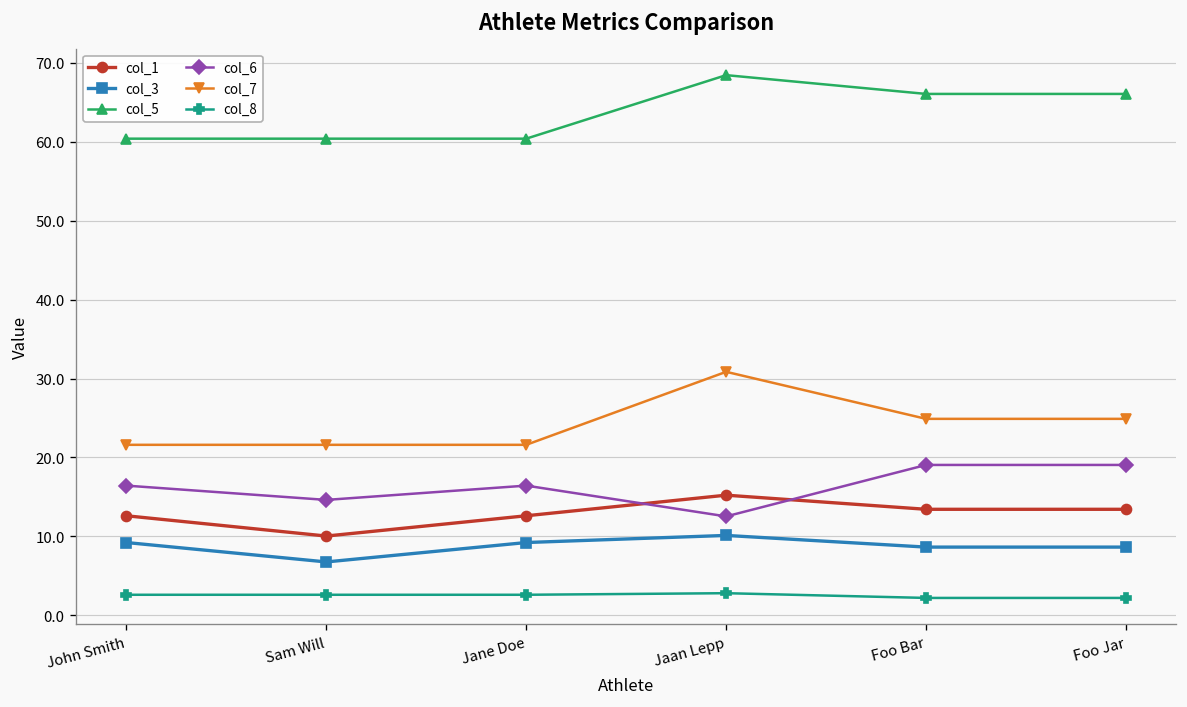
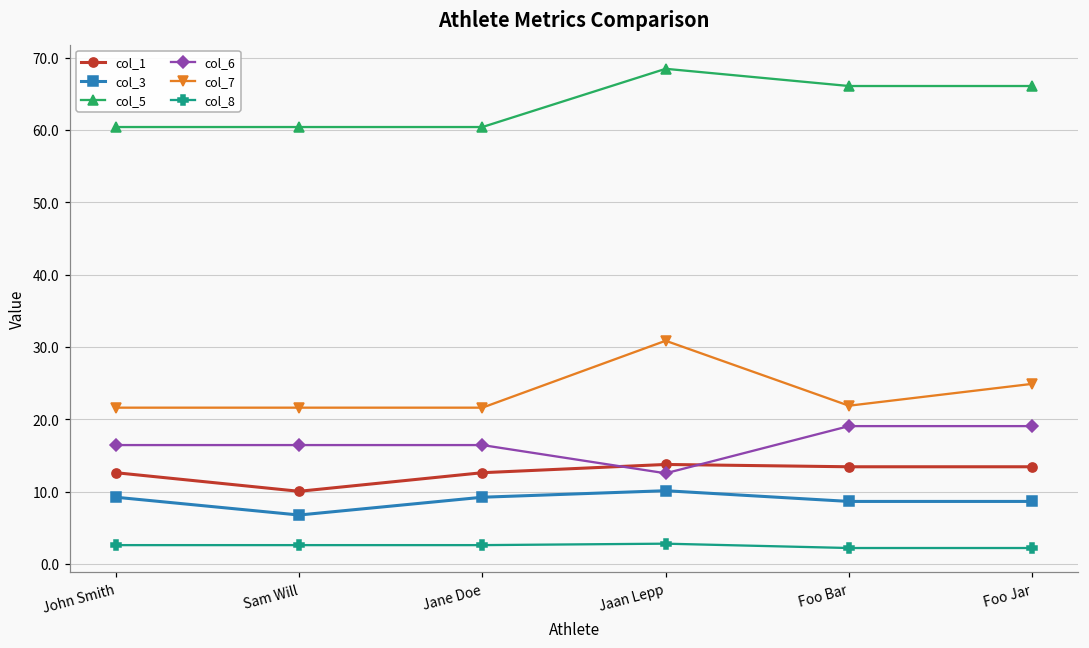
  {
    "col_1": {
      "John Smith": 13,
      "Sam Will": 10,
      "Jane Doe": 13,
-     "Jaan Lepp": 15,
+     "Jaan Lepp": 14,
      "Foo Bar": 13,
      "Foo Jar": 13
    },
    "col_3": {
      "John Smith": 9,
      "Sam Will": 7,
      "Jane Doe": 9,
      "Jaan Lepp": 10,
      "Foo Bar": 9,
      "Foo Jar": 9
    },
    "col_6": {
      "John Smith": 16,
-     "Sam Will": 15,
+     "Sam Will": 16,
      "Jane Doe": 16,
      "Jaan Lepp": 13,
      "Foo Bar": 19,
      "Foo Jar": 19
    },
    "col_7": {
      "John Smith": 22,
      "Sam Will": 22,
      "Jane Doe": 22,
      "Jaan Lepp": 31,
-     "Foo Bar": 25,
+     "Foo Bar": 22,
      "Foo Jar": 25
    }
  }
